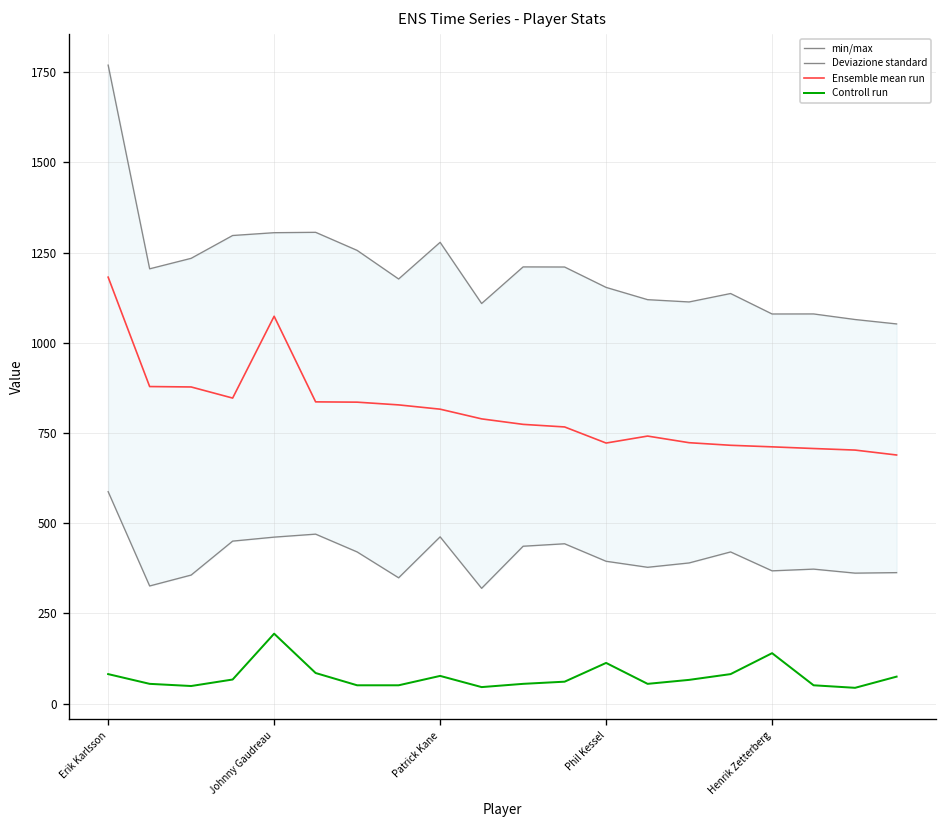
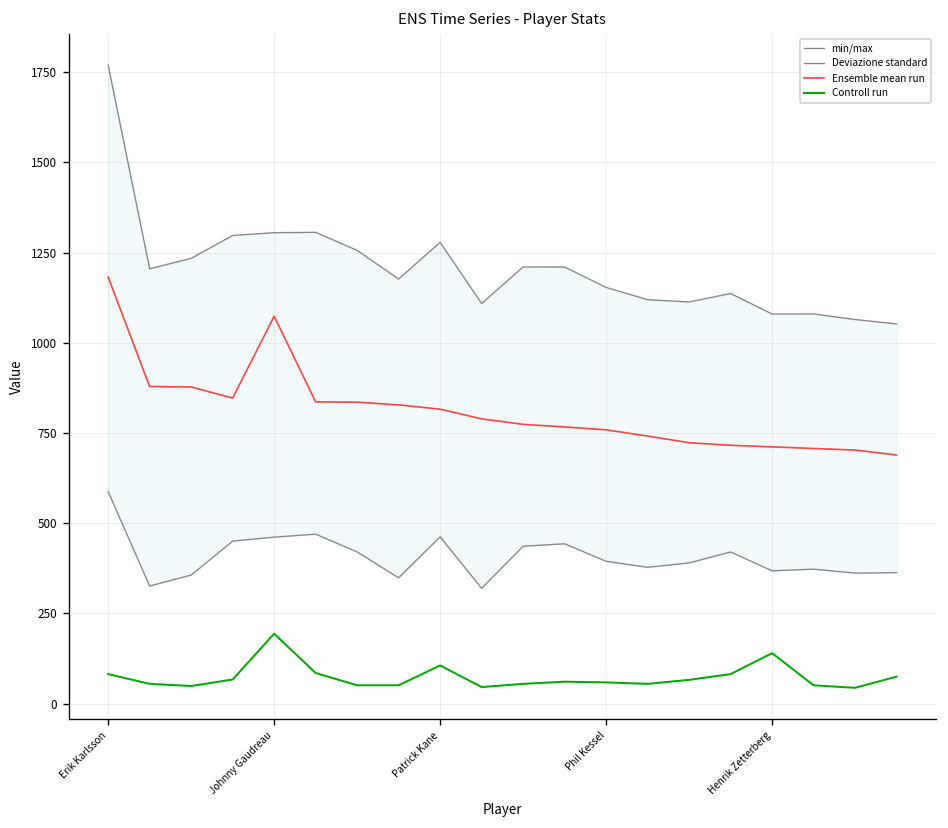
  {
    "Ensemble mean run": {
      "Erik Karlsson": 1180,
      "Johnny Gaudreau": 1070,
      "Patrick Kane": 820,
-     "Phil Kessel": 720,
+     "Phil Kessel": 760,
      "Henrik Zetterberg": 710
    },
    "Controll run": {
      "Erik Karlsson": 80,
      "Johnny Gaudreau": 190,
-     "Patrick Kane": 80,
-     "Phil Kessel": 110,
+     "Patrick Kane": 110,
+     "Phil Kessel": 60,
      "Henrik Zetterberg": 140
    }
  }
